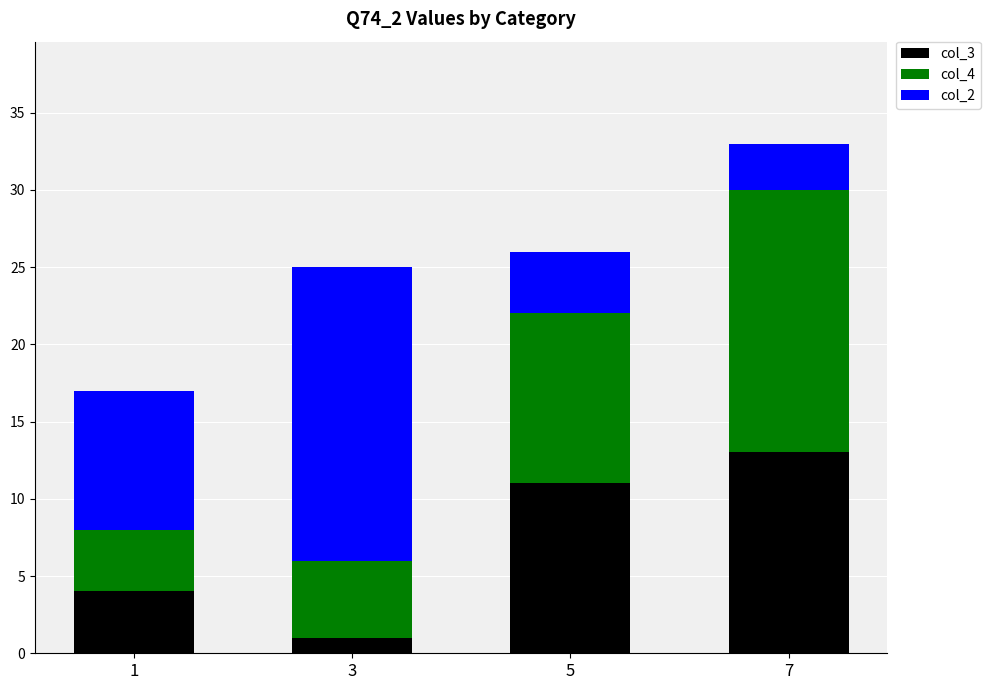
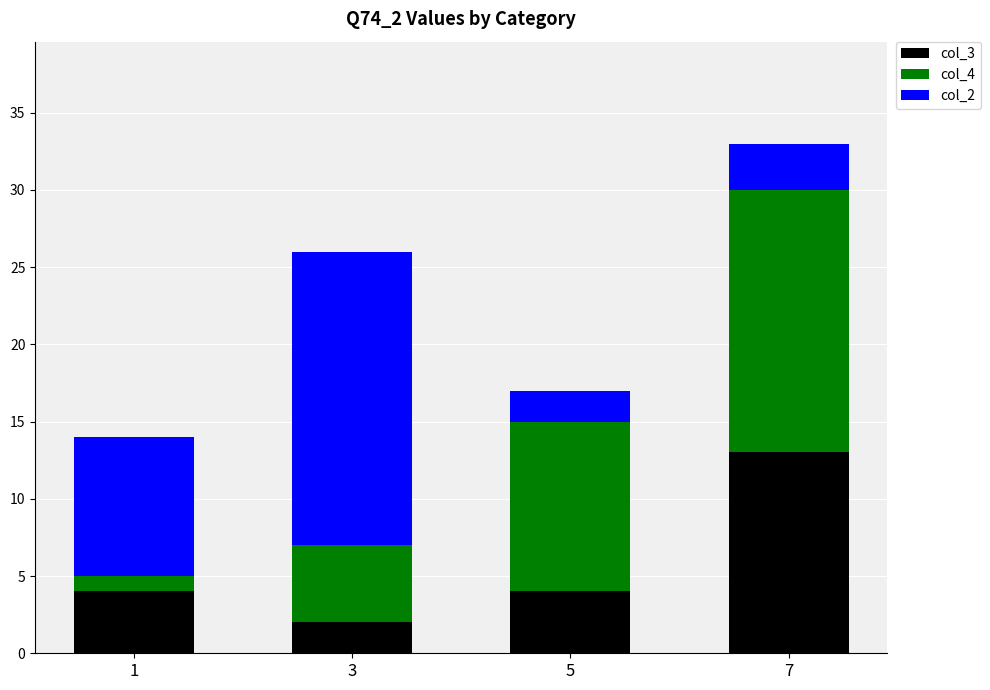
  {
    "col_3": {
      "1": 4,
-     "3": 1,
-     "5": 11,
+     "3": 2,
+     "5": 4,
      "7": 13
    },
    "col_4": {
-     "1": 4,
+     "1": 1,
      "3": 5,
      "5": 11,
      "7": 17
    },
    "col_2": {
      "1": 9,
      "3": 19,
-     "5": 4,
+     "5": 2,
      "7": 3
    }
  }
